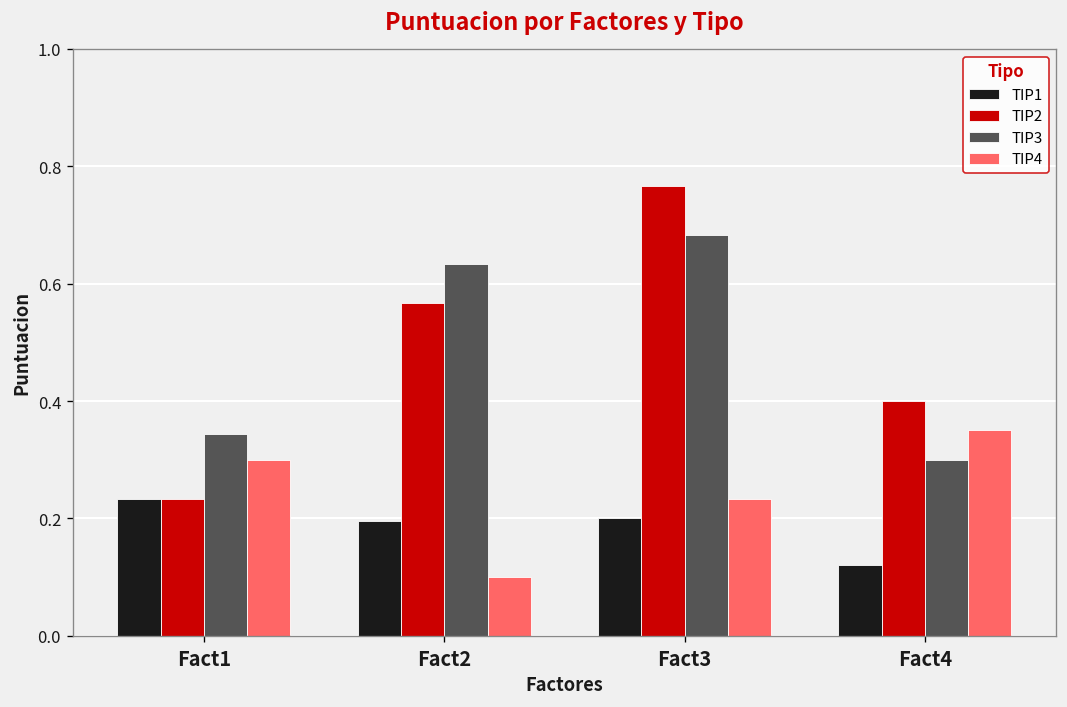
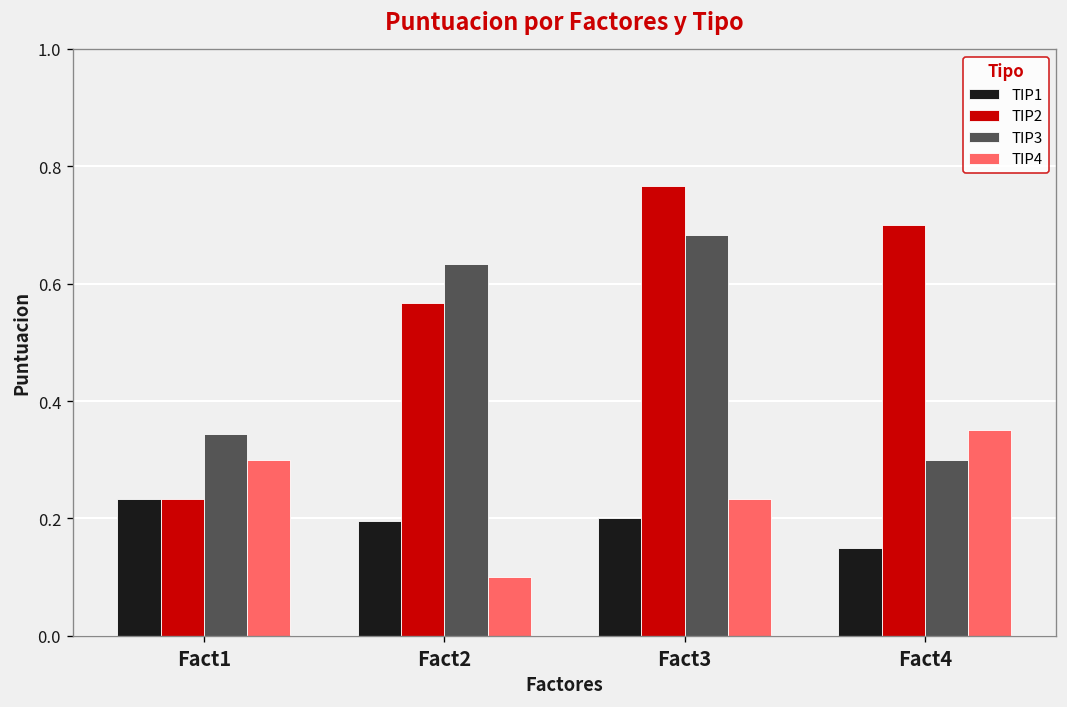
  {
    "TIP1": {
      "Fact1": 0.23,
      "Fact2": 0.20,
      "Fact3": 0.20,
-     "Fact4": 0.12
+     "Fact4": 0.15
    },
    "TIP2": {
      "Fact1": 0.23,
      "Fact2": 0.57,
      "Fact3": 0.77,
-     "Fact4": 0.4
+     "Fact4": 0.7
    },
    "TIP3": {
      "Fact1": 0.34,
      "Fact2": 0.63,
      "Fact3": 0.68,
      "Fact4": 0.30
    },
    "TIP4": {
      "Fact1": 0.30,
      "Fact2": 0.10,
      "Fact3": 0.23,
      "Fact4": 0.35
    }
  }
